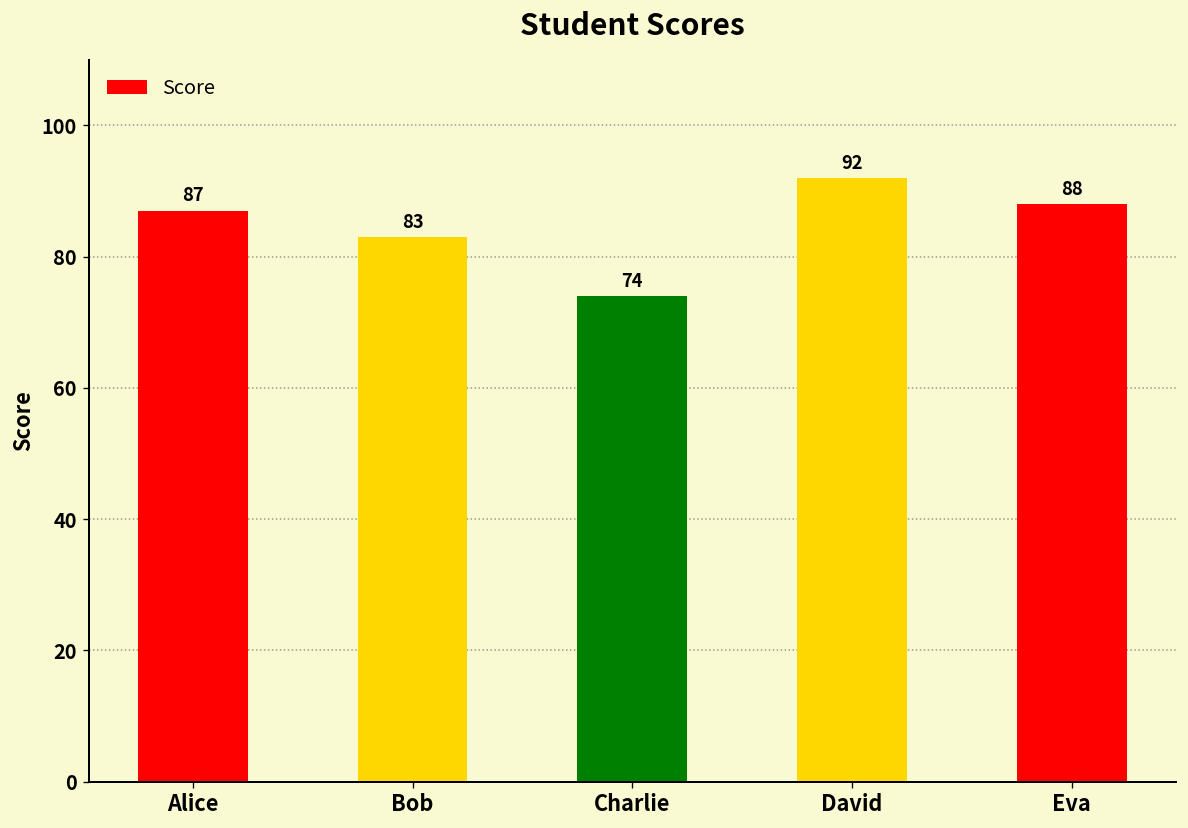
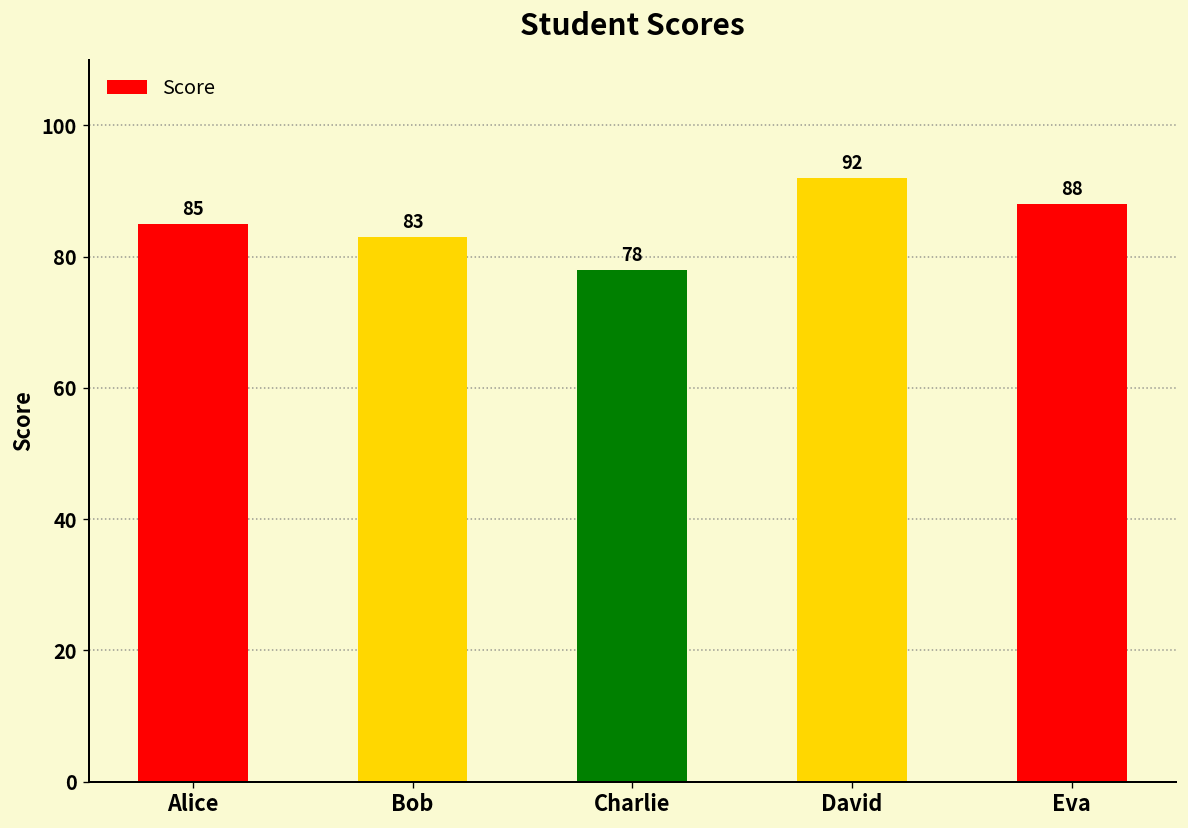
  {
-   "Alice": 87,
+   "Alice": 85,
    "Bob": 83,
-   "Charlie": 74,
+   "Charlie": 78,
    "David": 92,
    "Eva": 88
  }
